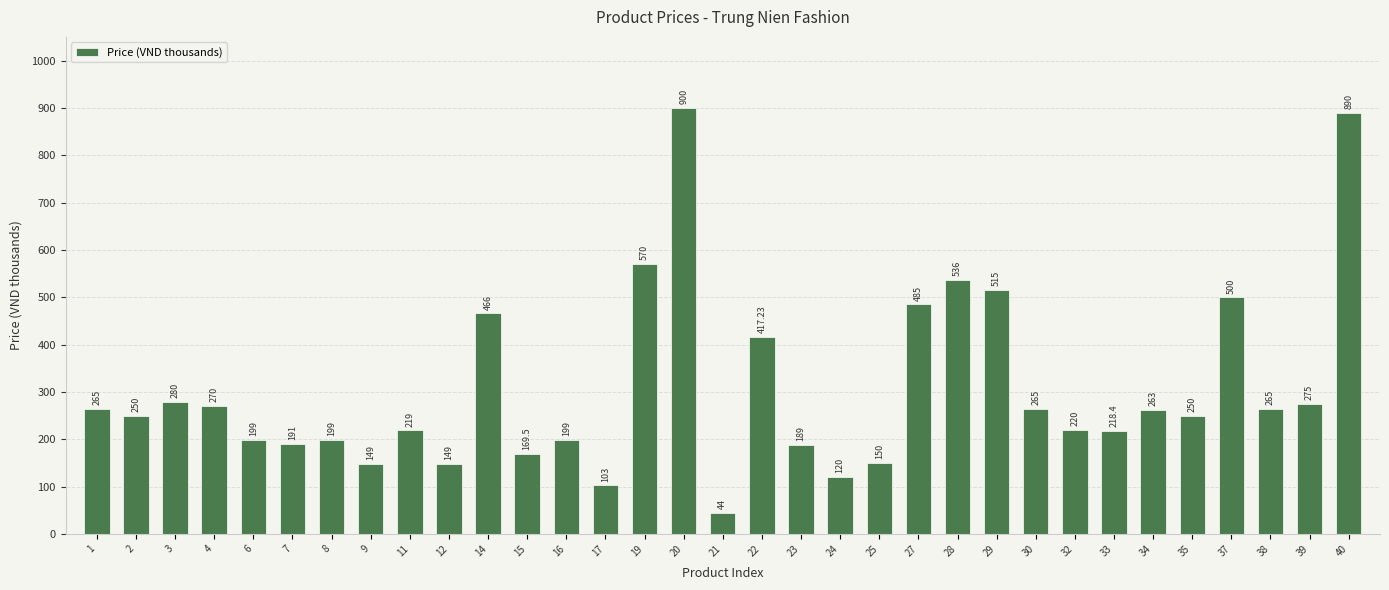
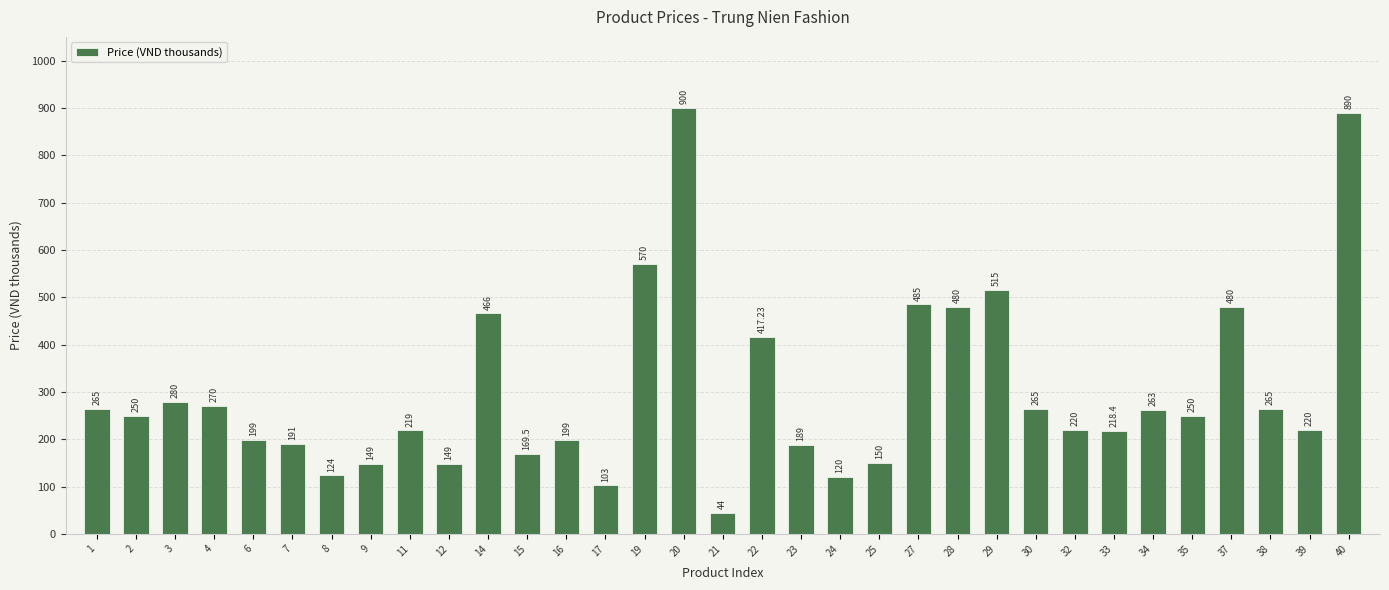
  {
    "1": 265,
    "2": 250,
    "3": 280,
    "4": 270,
    "6": 199,
    "7": 191,
-   "8": 199,
+   "8": 124,
    "9": 149,
    "11": 219,
    "12": 149,
    "14": 466,
    "15": 169.5,
    "16": 199,
    "17": 103,
    "19": 570,
    "20": 900,
    "21": 44,
    "22": 417.23,
    "23": 189,
    "24": 120,
    "25": 150,
    "27": 485,
-   "28": 536,
+   "28": 480,
    "29": 515,
    "30": 265,
    "32": 220,
    "33": 218.4,
    "34": 263,
    "35": 250,
-   "37": 500,
+   "37": 480,
    "38": 265,
-   "39": 275,
+   "39": 220,
    "40": 890
  }
